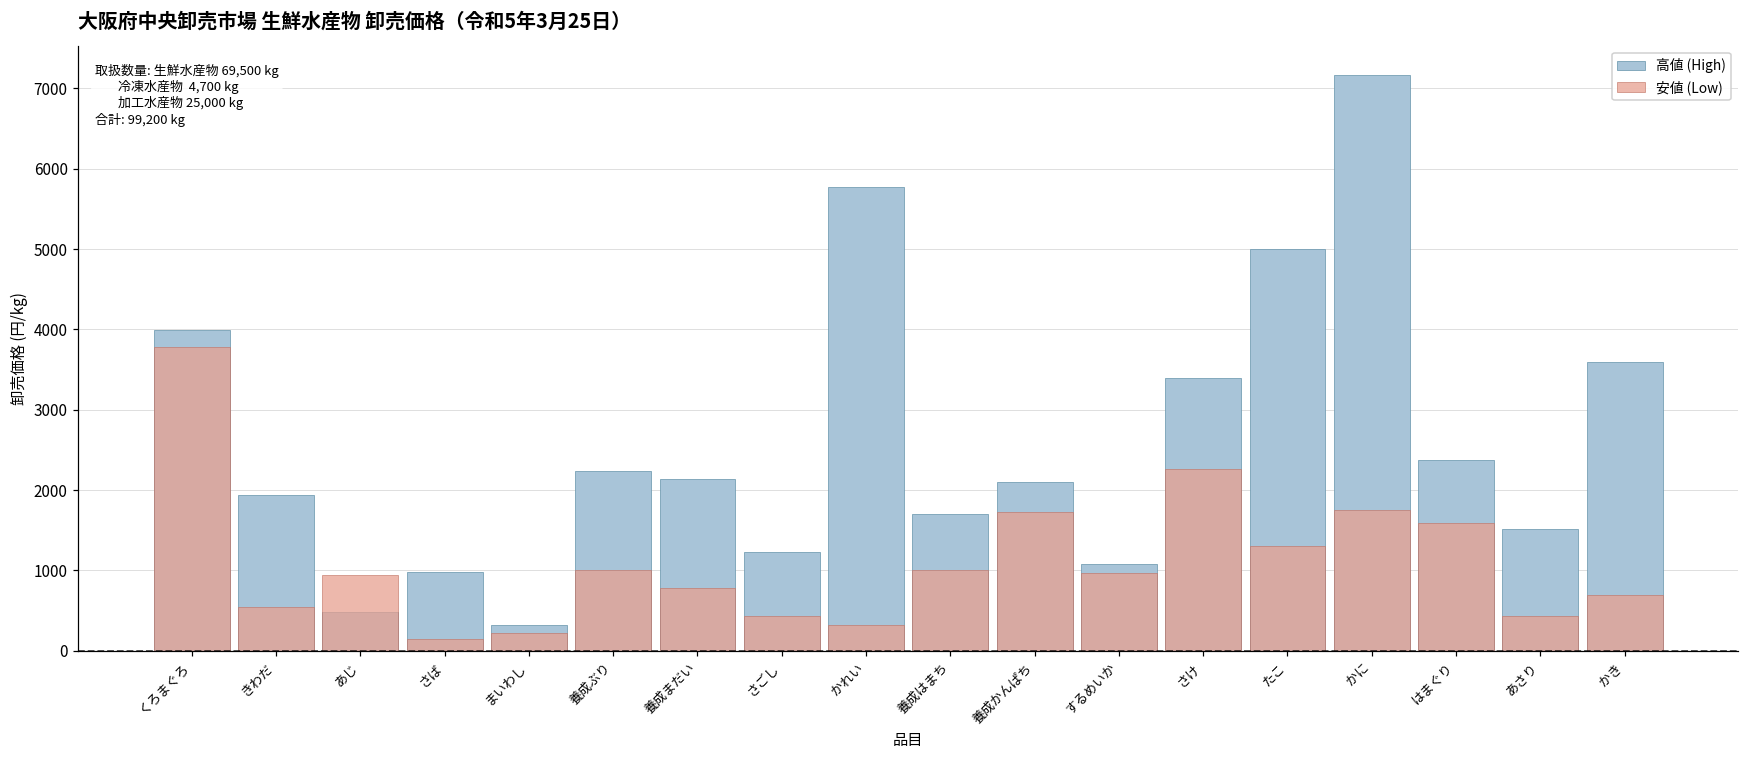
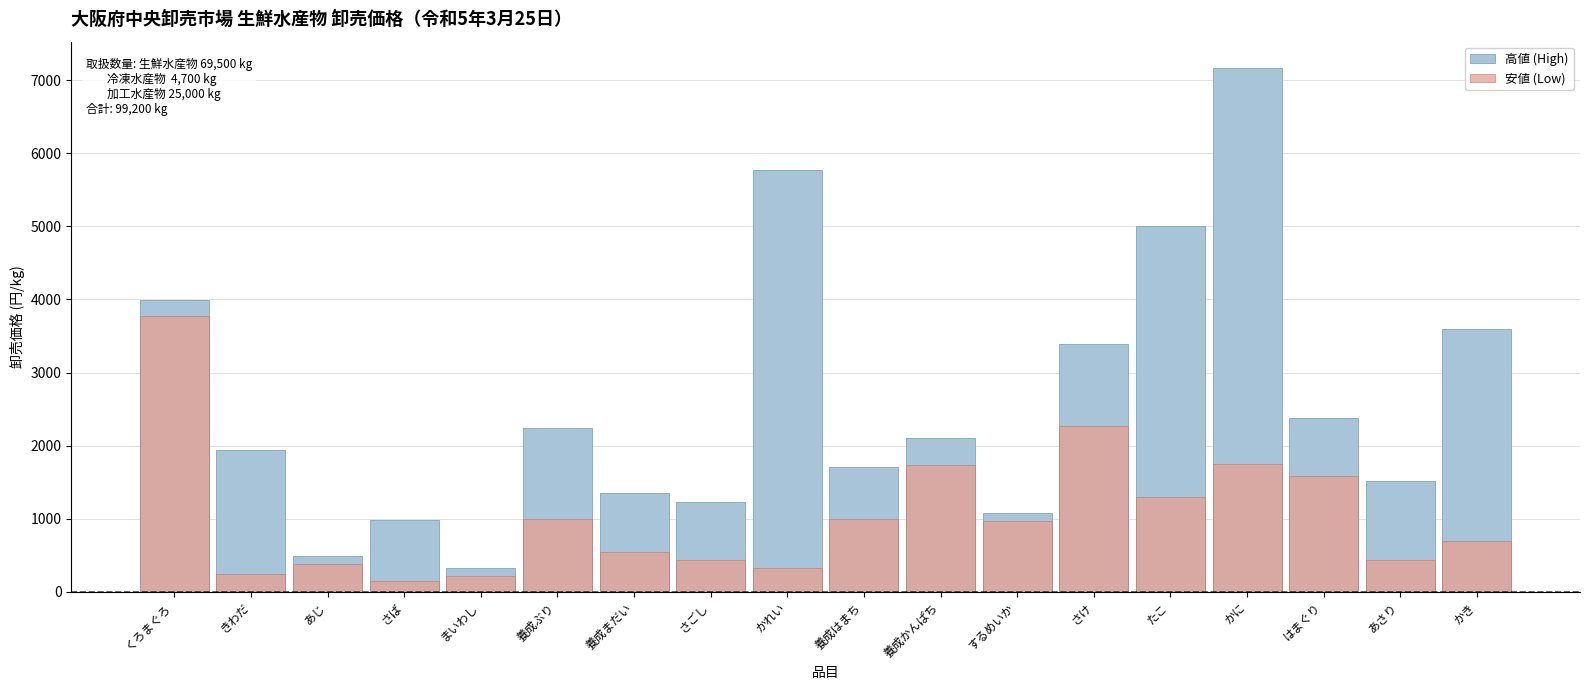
  {
    "高値 (High)": {
      "くろまぐろ": 4000,
      "きわだ": 1900,
      "さば": 1000,
      "まいわし": 300,
      "養成ぶり": 2200,
-     "養成まだい": 2100,
+     "養成まだい": 1400,
      "さごし": 1200,
      "かれい": 5800,
      "養成はまち": 1700,
      "養成かんぱち": 2100,
      "するめいか": 1100,
      "さけ": 3400,
      "たこ": 5000,
      "かに": 7200,
      "はまぐり": 2400,
      "あさり": 1500,
      "かき": 3600
    },
    "安値 (Low)": {
-     "きわだ": 500,
-     "あじ": 900,
-     "養成まだい": 800
+     "きわだ": 200,
+     "あじ": 400,
+     "養成まだい": 500
    }
  }
